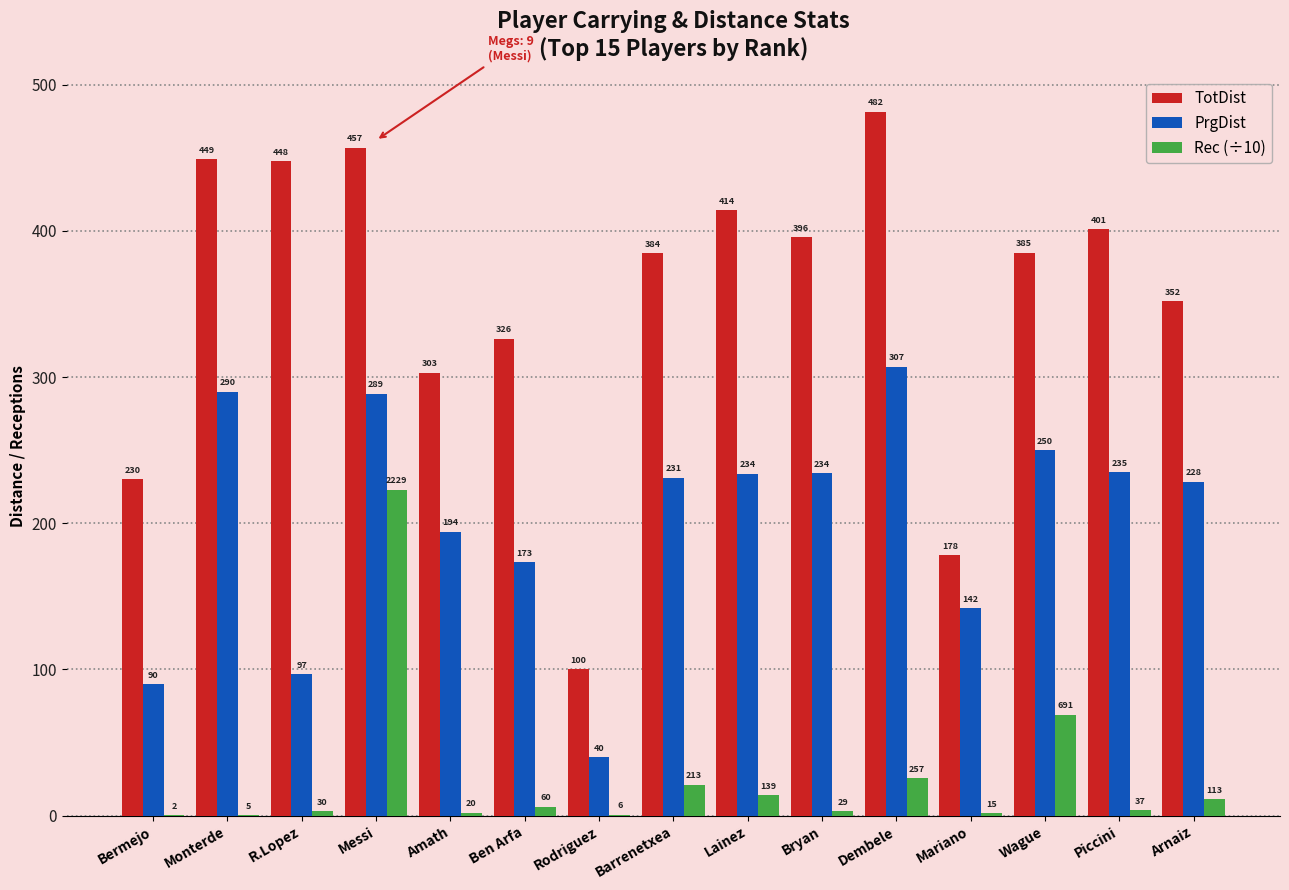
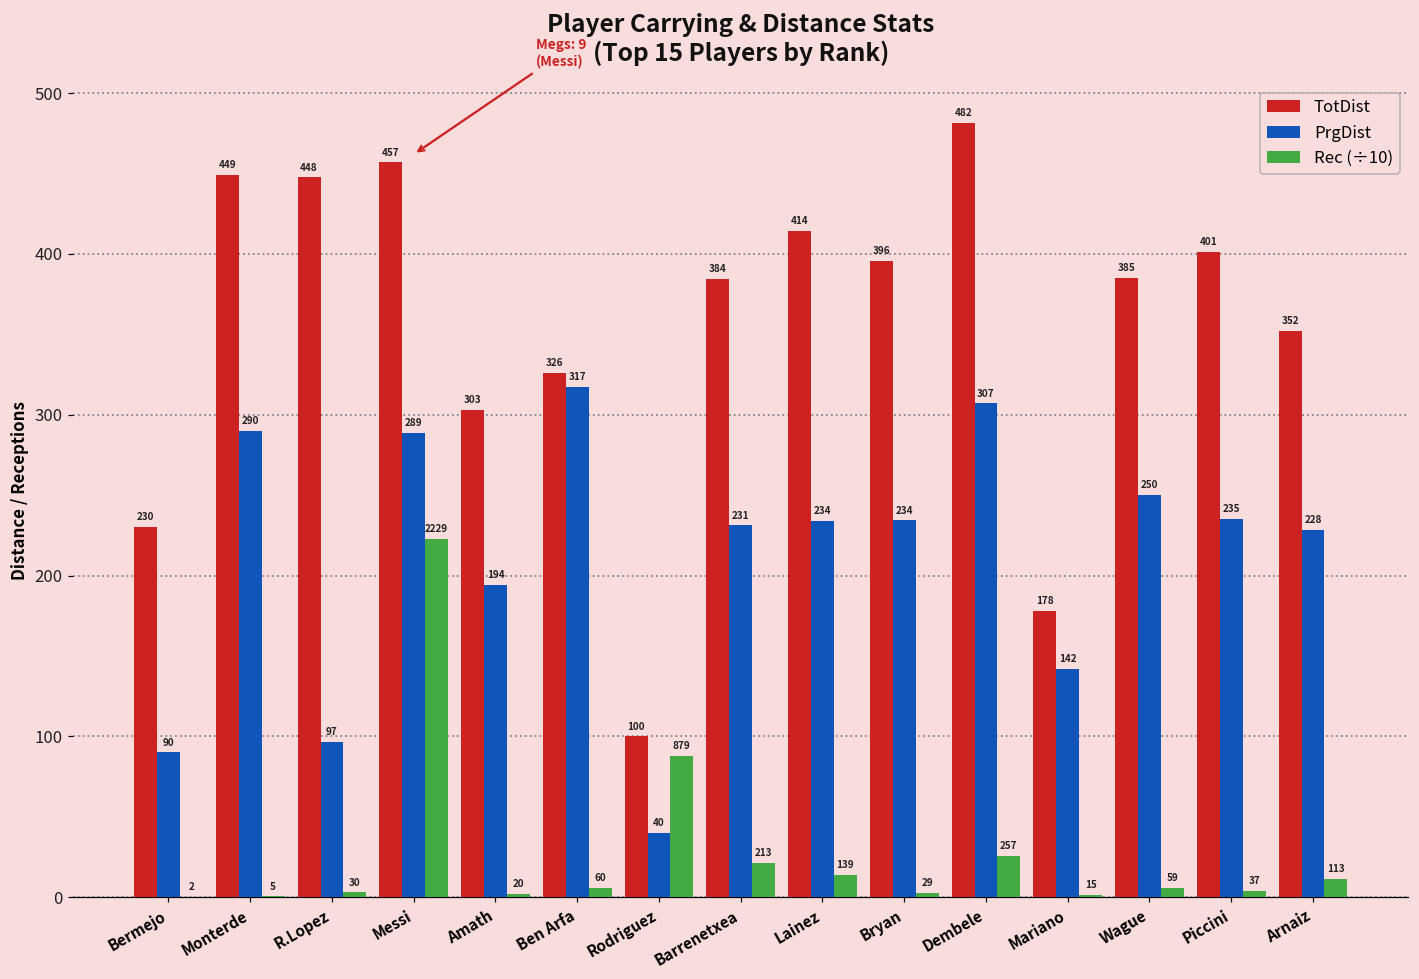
  {
    "TotDist": {
      "Bermejo": 230,
      "Monterde": 449,
      "R.Lopez": 448,
      "Messi": 457,
      "Amath": 303,
      "Ben Arfa": 326,
      "Rodriguez": 100,
      "Barrenetxea": 384,
      "Lainez": 414,
      "Bryan": 396,
      "Dembele": 482,
      "Mariano": 178,
      "Wague": 385,
      "Piccini": 401,
      "Arnaiz": 352
    },
    "PrgDist": {
      "Bermejo": 90,
      "Monterde": 290,
      "R.Lopez": 97,
      "Messi": 289,
      "Amath": 194,
-     "Ben Arfa": 173,
+     "Ben Arfa": 317,
      "Rodriguez": 40,
      "Barrenetxea": 231,
      "Lainez": 234,
      "Bryan": 234,
      "Dembele": 307,
      "Mariano": 142,
      "Wague": 250,
      "Piccini": 235,
      "Arnaiz": 228
    },
    "Rec (÷10)": {
-     "Rodriguez": 6,
-     "Wague": 691
+     "Rodriguez": 879,
+     "Wague": 59
    }
  }
